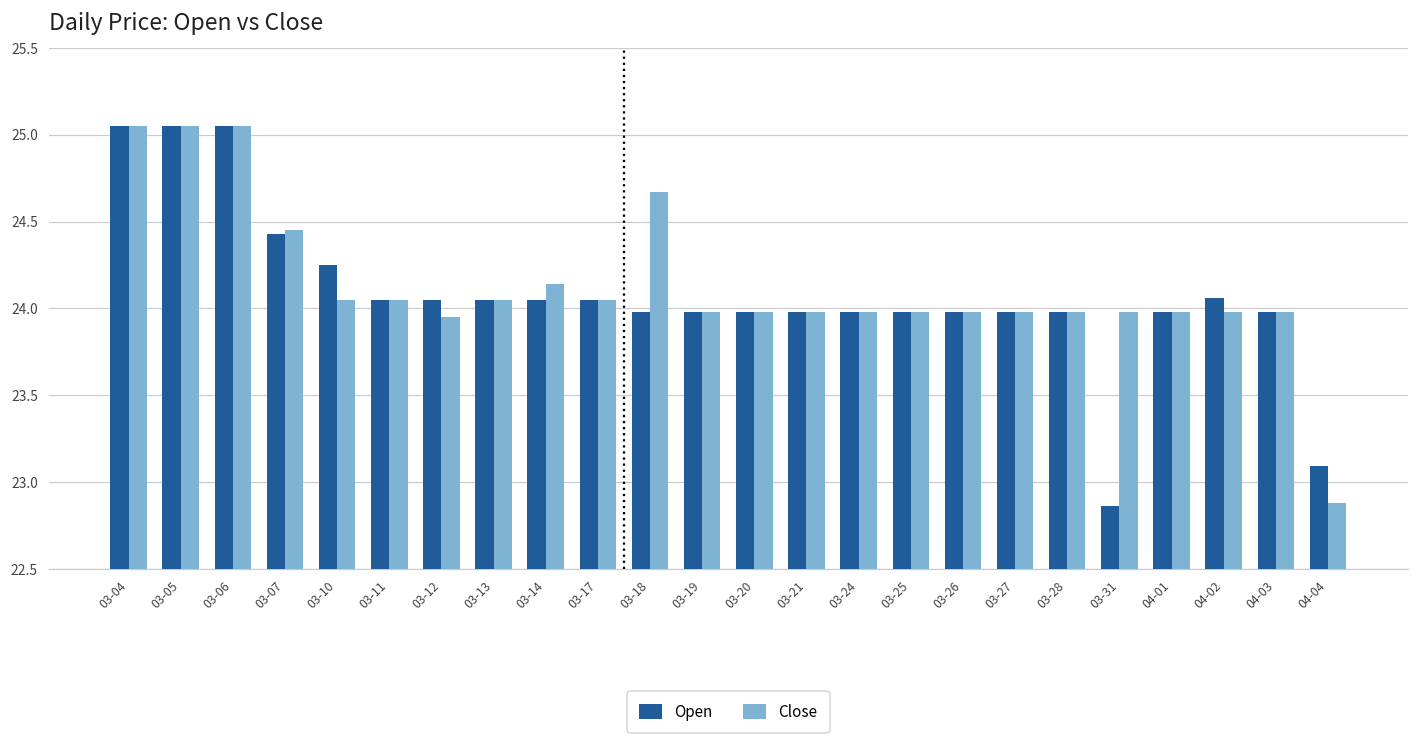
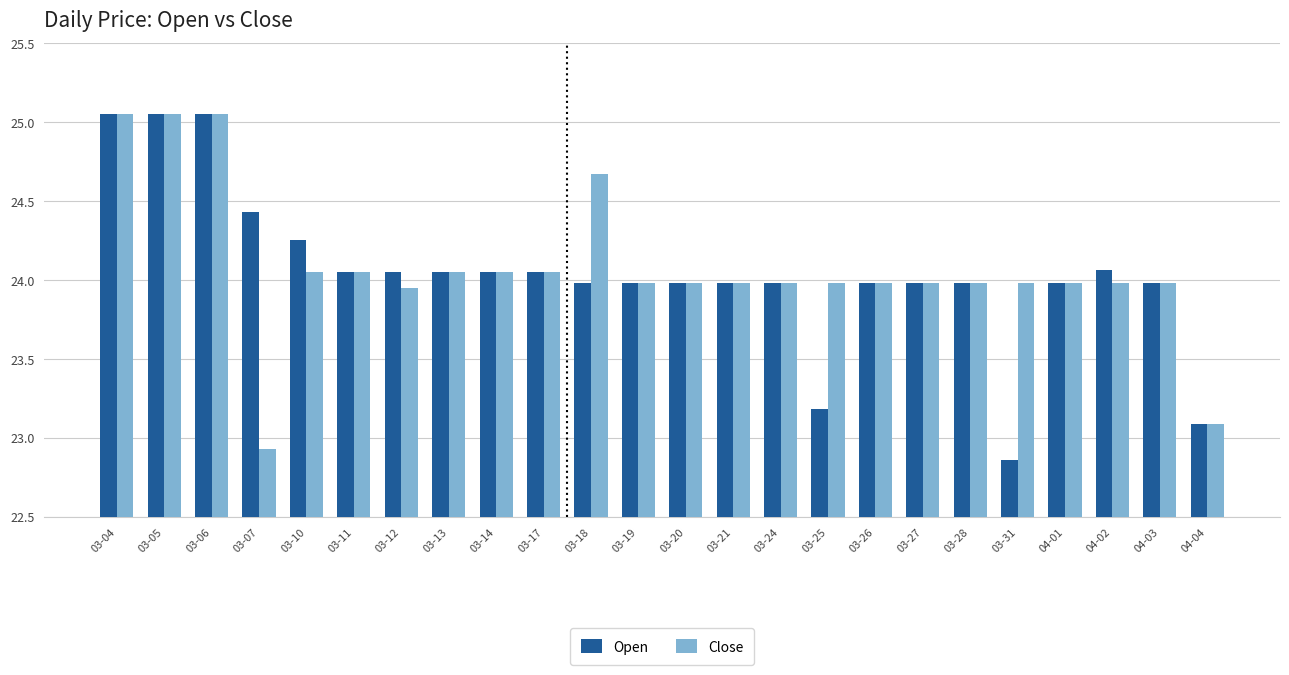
  {
    "Open": {
      "03-04": 25.05,
      "03-05": 25.05,
      "03-06": 25.05,
      "03-07": 24.43,
      "03-10": 24.25,
      "03-11": 24.05,
      "03-12": 24.05,
      "03-13": 24.05,
      "03-14": 24.05,
      "03-17": 24.05,
      "03-18": 23.98,
      "03-19": 23.98,
      "03-20": 23.98,
      "03-21": 23.98,
      "03-24": 23.98,
-     "03-25": 23.98,
+     "03-25": 23.18,
      "03-26": 23.98,
      "03-27": 23.98,
      "03-28": 23.98,
      "03-31": 22.86,
      "04-01": 23.98,
      "04-02": 24.06,
      "04-03": 23.98,
      "04-04": 23.09
    },
    "Close": {
      "03-04": 25.05,
      "03-05": 25.05,
      "03-06": 25.05,
-     "03-07": 24.45,
+     "03-07": 22.93,
      "03-10": 24.05,
      "03-11": 24.05,
      "03-12": 23.95,
      "03-13": 24.05,
-     "03-14": 24.14,
+     "03-14": 24.05,
      "03-17": 24.05,
      "03-18": 24.67,
      "03-19": 23.98,
      "03-20": 23.98,
      "03-21": 23.98,
      "03-24": 23.98,
      "03-25": 23.98,
      "03-26": 23.98,
      "03-27": 23.98,
      "03-28": 23.98,
      "03-31": 23.98,
      "04-01": 23.98,
      "04-02": 23.98,
      "04-03": 23.98,
-     "04-04": 22.88
+     "04-04": 23.09
    }
  }
